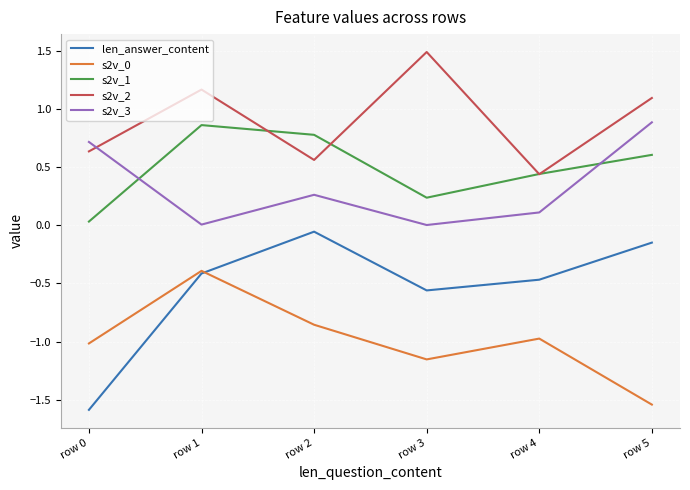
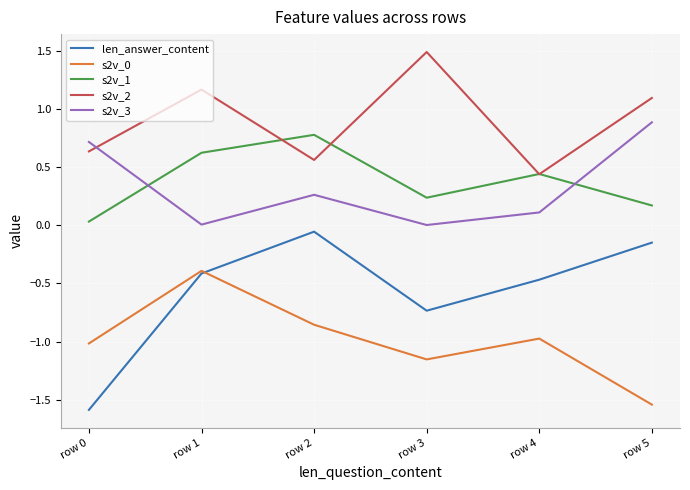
  {
    "len_answer_content": {
      "row 0": -1.59,
      "row 1": -0.42,
      "row 2": -0.06,
-     "row 3": -0.56,
+     "row 3": -0.73,
      "row 4": -0.47,
      "row 5": -0.15
    },
    "s2v_1": {
      "row 0": 0.03,
-     "row 1": 0.86,
+     "row 1": 0.62,
      "row 2": 0.78,
      "row 3": 0.24,
-     "row 5": 0.60
+     "row 5": 0.17
    },
    "s2v_3": {
      "row 0": 0.71,
      "row 1": 0.01,
      "row 2": 0.26,
      "row 3": 0.00,
      "row 4": 0.11,
      "row 5": 0.88
    }
  }
